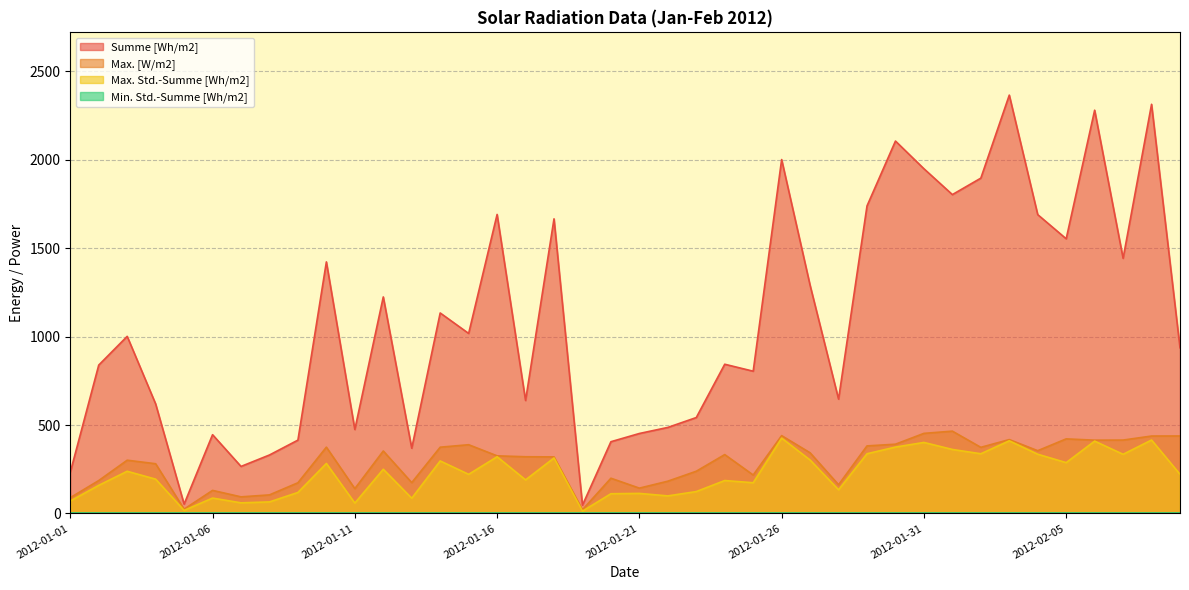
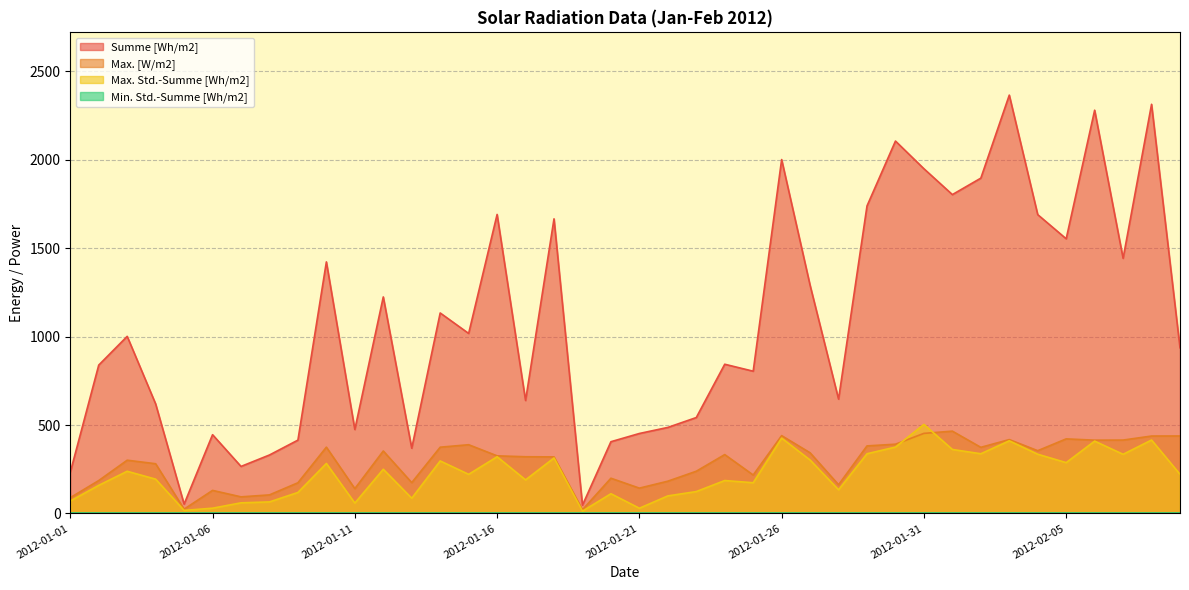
  {
    "Max. Std.-Summe [Wh/m2]": {
      "2012-01-01": 70,
-     "2012-01-06": 90,
+     "2012-01-06": 30,
      "2012-01-11": 60,
-     "2012-01-21": 110,
-     "2012-01-31": 400,
+     "2012-01-21": 30,
+     "2012-01-31": 500,
      "2012-02-05": 290
    },
    "Min. Std.-Summe [Wh/m2]": {
      "2012-01-01": 0,
      "2012-01-06": 0,
      "2012-01-11": 0,
      "2012-01-16": 0,
      "2012-01-21": 0,
      "2012-01-26": 0,
      "2012-01-31": 0,
      "2012-02-05": 0
    }
  }
